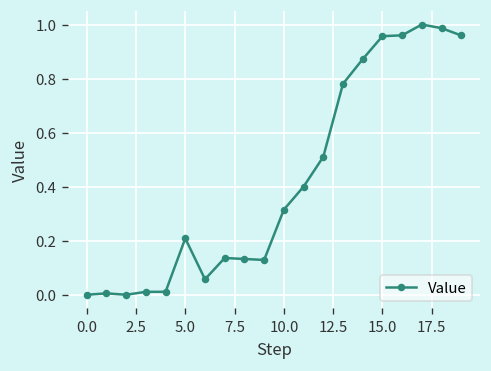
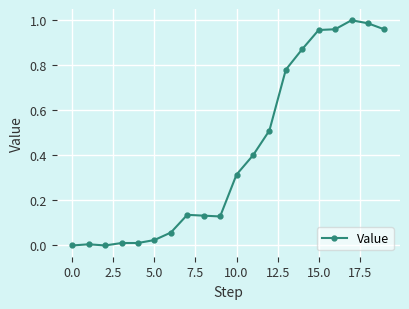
  {
    "0.0": 0.00,
-   "5.0": 0.21,
+   "5.0": 0.02,
    "10.0": 0.31,
    "15.0": 0.96
  }
